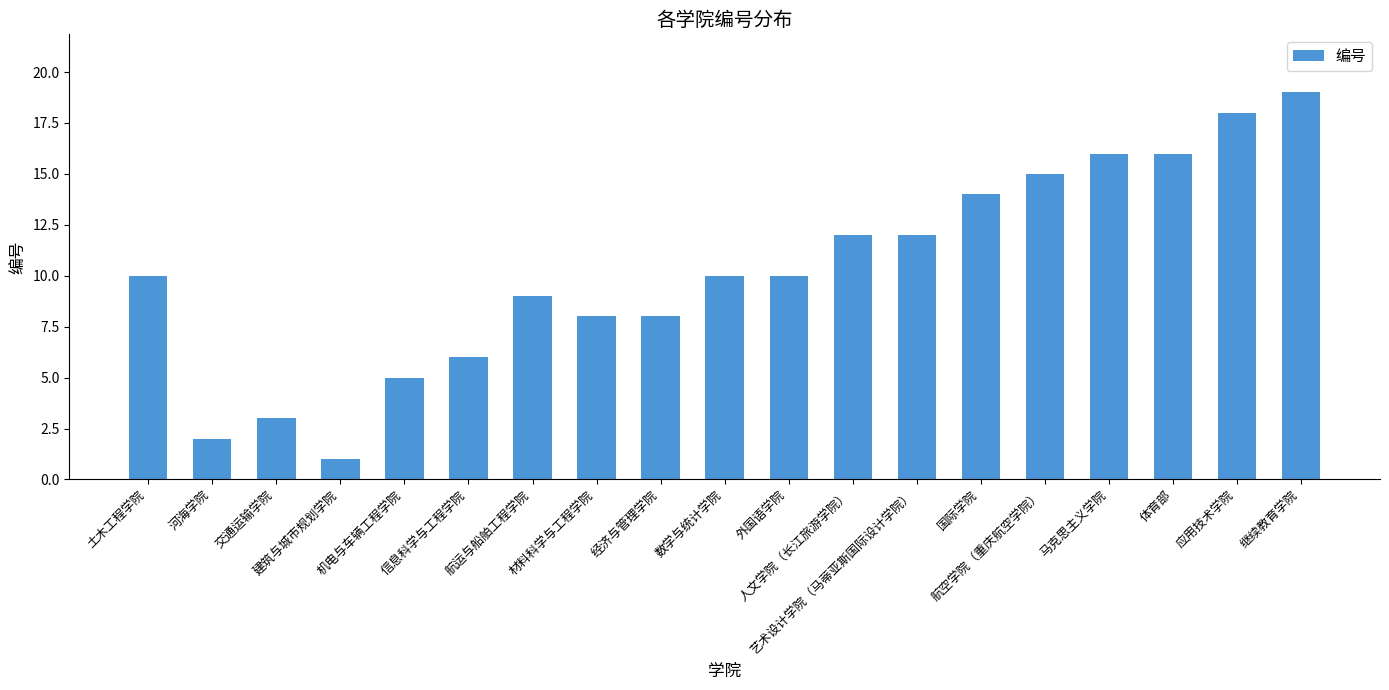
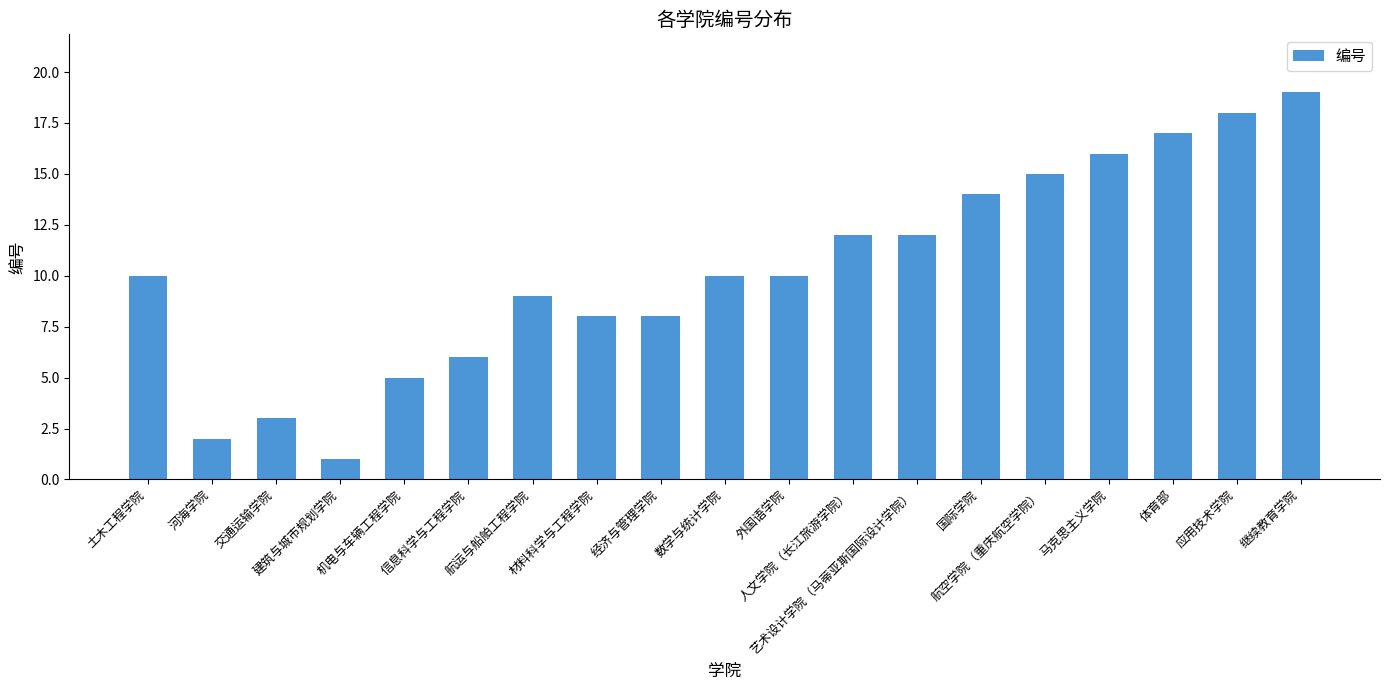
  {
    "土木工程学院": 10,
    "河海学院": 2,
    "交通运输学院": 3,
    "建筑与城市规划学院": 1,
    "机电与车辆工程学院": 5,
    "信息科学与工程学院": 6,
    "航运与船舶工程学院": 9,
    "材料科学与工程学院": 8,
    "经济与管理学院": 8,
    "数学与统计学院": 10,
    "外国语学院": 10,
    "人文学院（长江旅游学院）": 12,
    "艺术设计学院（马蒂亚斯国际设计学院）": 12,
    "国际学院": 14,
    "航空学院（重庆航空学院）": 15,
    "马克思主义学院": 16,
-   "体育部": 16,
+   "体育部": 17,
    "应用技术学院": 18,
    "继续教育学院": 19
  }
